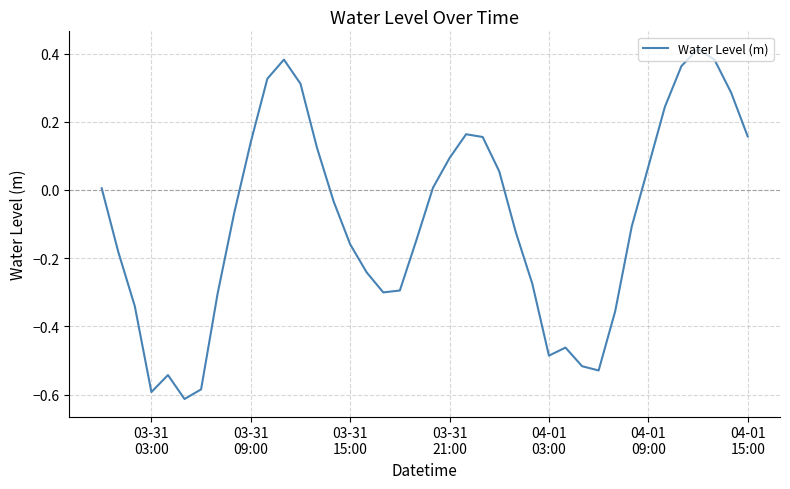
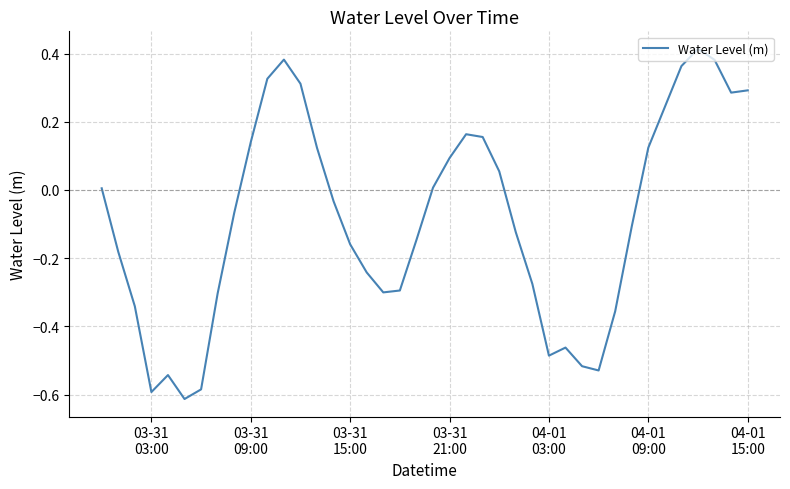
  {
    "03-31 03:00": -0.59,
    "03-31 09:00": 0.14,
    "03-31 15:00": -0.16,
    "03-31 21:00": 0.09,
    "04-01 03:00": -0.49,
-   "04-01 09:00": 0.07,
-   "04-01 15:00": 0.16
+   "04-01 09:00": 0.12,
+   "04-01 15:00": 0.29
  }
